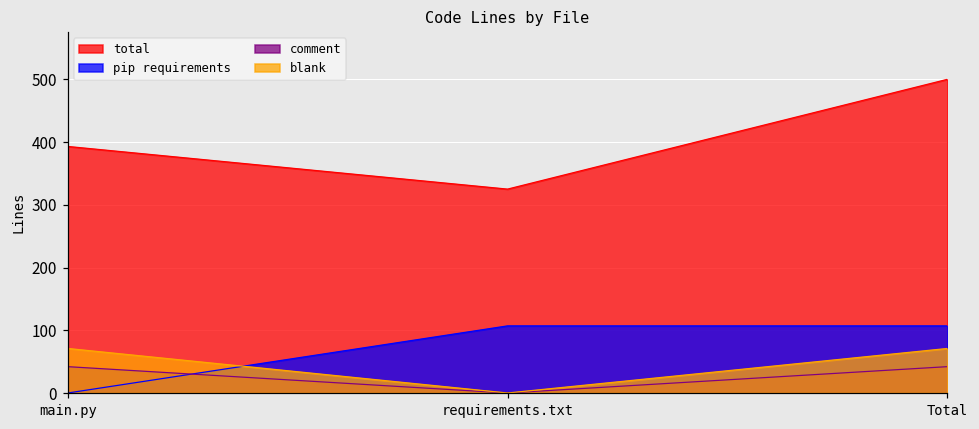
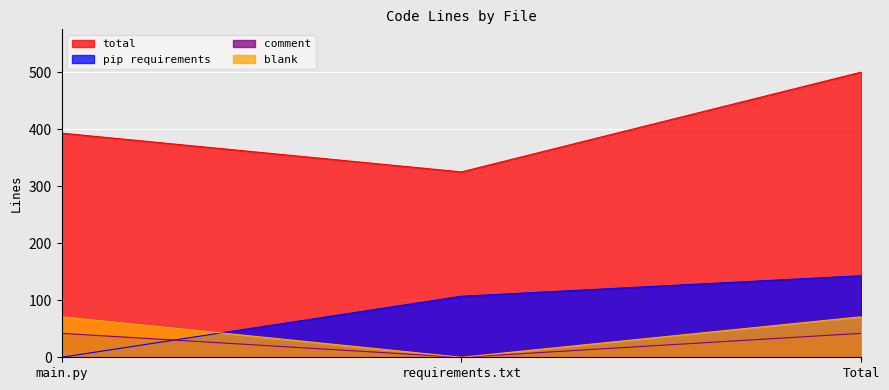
  {
    "total": {
      "main.py": 390,
      "requirements.txt": 330,
      "Total": 500
    },
    "pip requirements": {
      "main.py": 0,
      "requirements.txt": 110,
-     "Total": 110
+     "Total": 140
    },
    "comment": {
      "main.py": 40,
      "Total": 40
    },
    "blank": {
      "main.py": 70,
      "Total": 70
    }
  }
